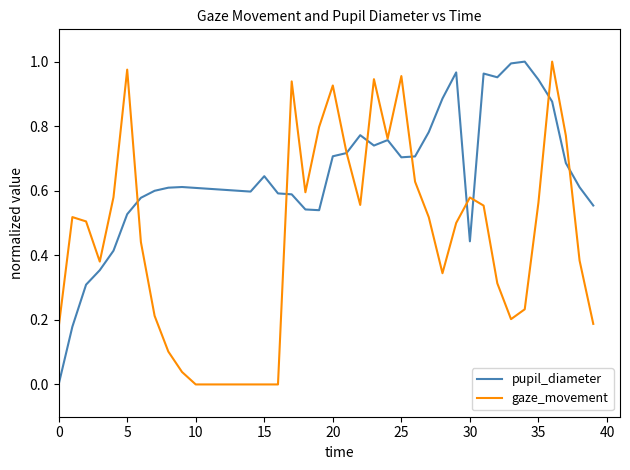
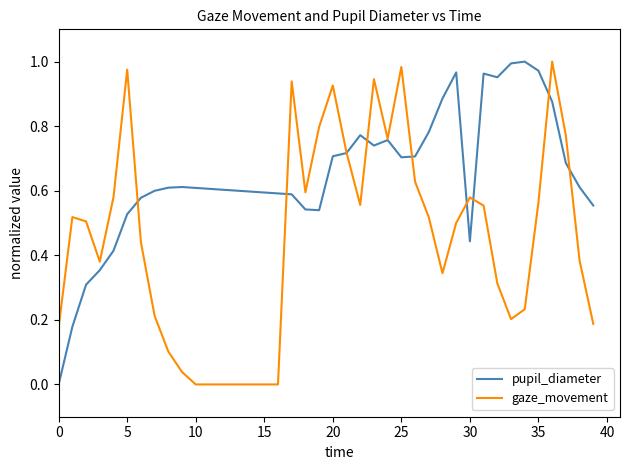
  {
    "pupil_diameter": {
      "0": 0.00,
      "5": 0.53,
      "10": 0.61,
-     "15": 0.65,
+     "15": 0.59,
      "20": 0.71,
      "25": 0.70,
      "30": 0.44,
-     "35": 0.94
+     "35": 0.97
    },
    "gaze_movement": {
      "0": 0.18,
      "5": 0.98,
      "10": 0.00,
      "15": 0.00,
      "20": 0.93,
-     "25": 0.96,
+     "25": 0.98,
      "30": 0.58,
      "35": 0.56
    }
  }
